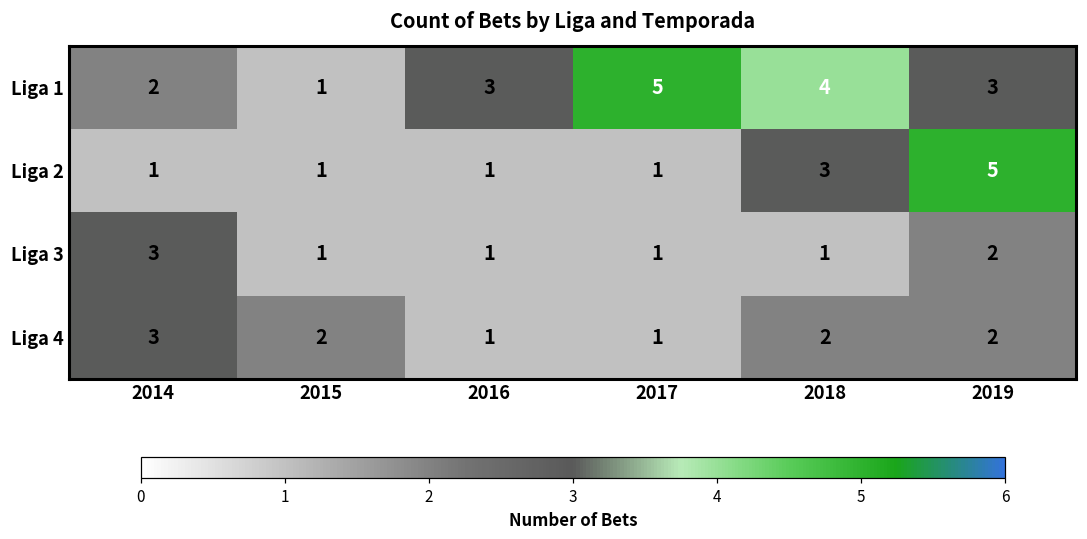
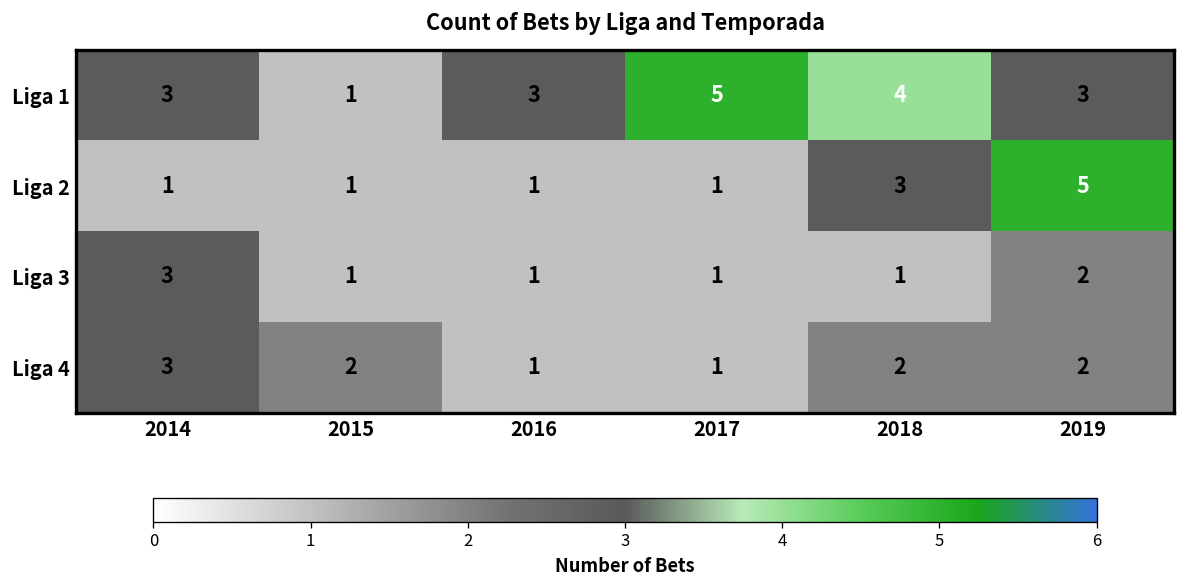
  {
    "Liga 1": {
-     "2014": 2,
+     "2014": 3,
      "2015": 1,
      "2016": 3,
      "2017": 5,
      "2018": 4,
      "2019": 3
    },
    "Liga 2": {
      "2014": 1,
      "2015": 1,
      "2016": 1,
      "2017": 1,
      "2018": 3,
      "2019": 5
    },
    "Liga 3": {
      "2014": 3,
      "2015": 1,
      "2016": 1,
      "2017": 1,
      "2018": 1,
      "2019": 2
    },
    "Liga 4": {
      "2014": 3,
      "2015": 2,
      "2016": 1,
      "2017": 1,
      "2018": 2,
      "2019": 2
    }
  }
